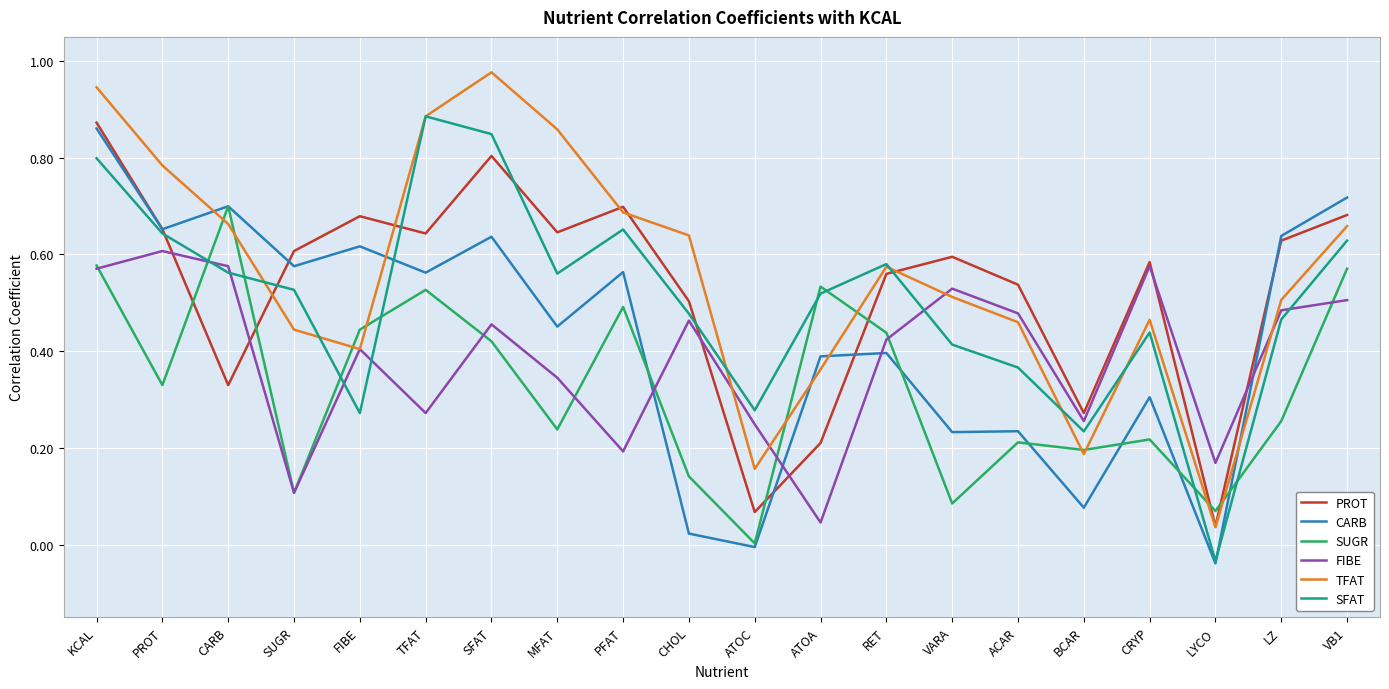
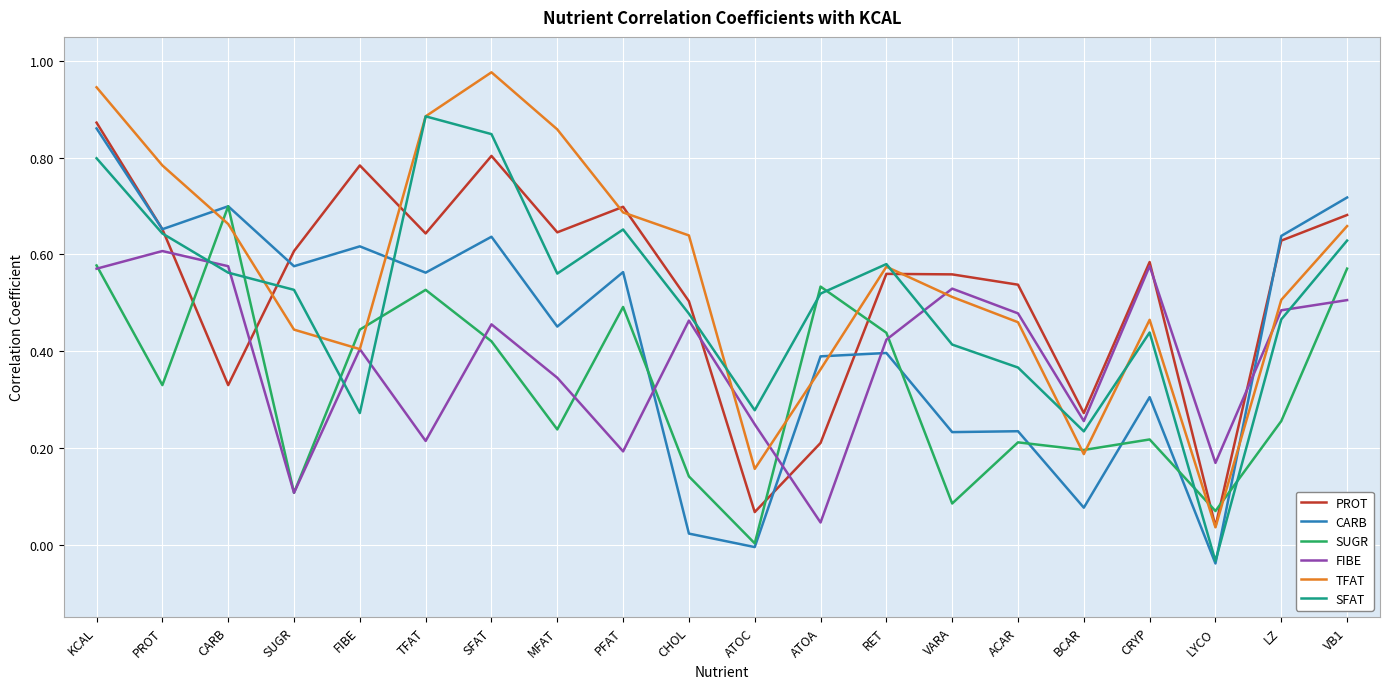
  {
    "PROT": {
      "KCAL": 0.87,
      "CARB": 0.33,
      "SUGR": 0.61,
-     "FIBE": 0.68,
+     "FIBE": 0.78,
      "TFAT": 0.64,
      "SFAT": 0.80,
      "MFAT": 0.65,
      "PFAT": 0.70,
      "CHOL": 0.50,
      "ATOC": 0.07,
      "ATOA": 0.21,
      "RET": 0.56,
-     "VARA": 0.60,
+     "VARA": 0.56,
      "ACAR": 0.54,
      "BCAR": 0.27,
      "CRYP": 0.58,
      "LZ": 0.63,
      "VB1": 0.68
    },
    "CARB": {
      "KCAL": 0.86,
      "SUGR": 0.58,
      "FIBE": 0.62,
      "TFAT": 0.56,
      "SFAT": 0.64,
      "MFAT": 0.45,
      "PFAT": 0.56,
      "CHOL": 0.02,
      "ATOC": -0.01,
      "ATOA": 0.39,
      "RET": 0.40,
      "VARA": 0.23,
      "ACAR": 0.23,
      "BCAR": 0.08,
      "CRYP": 0.30,
      "LZ": 0.64,
      "VB1": 0.72
    },
    "FIBE": {
      "KCAL": 0.57,
      "PROT": 0.61,
      "CARB": 0.58,
-     "TFAT": 0.27,
+     "TFAT": 0.21,
      "SFAT": 0.46,
      "MFAT": 0.35,
      "PFAT": 0.19,
      "CHOL": 0.46,
      "ATOC": 0.25,
      "ATOA": 0.05,
      "RET": 0.42,
      "VARA": 0.53,
      "ACAR": 0.48,
      "BCAR": 0.26,
      "CRYP": 0.58,
      "LYCO": 0.17,
      "LZ": 0.48,
      "VB1": 0.51
    },
    "TFAT": {
      "KCAL": 0.95,
      "PROT": 0.78,
      "CARB": 0.66,
      "SUGR": 0.44,
      "SFAT": 0.98,
      "MFAT": 0.86,
      "PFAT": 0.69,
      "CHOL": 0.64,
      "ATOC": 0.16,
      "ATOA": 0.36,
      "RET": 0.57,
      "VARA": 0.51,
      "ACAR": 0.46,
      "BCAR": 0.19,
      "CRYP": 0.46,
      "LZ": 0.51,
      "VB1": 0.66
    }
  }
